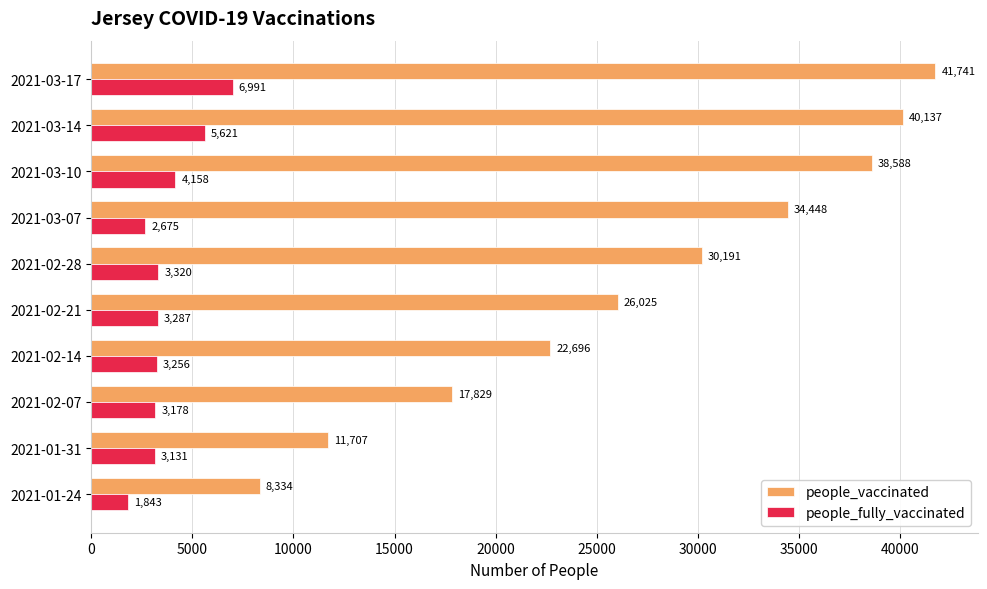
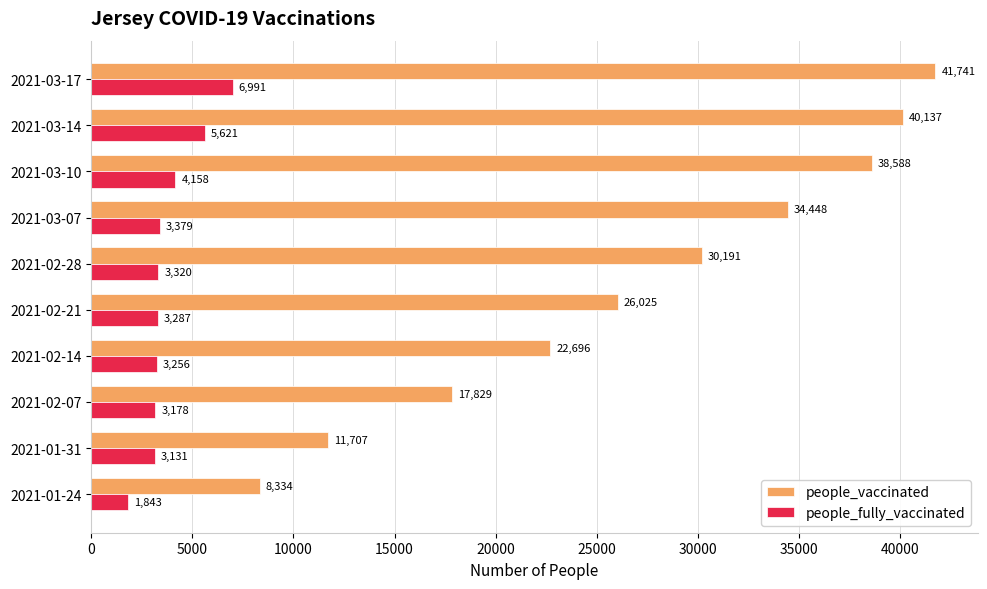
  {
    "people_vaccinated": {
      "2021-03-17": "41,741",
      "2021-03-14": "40,137",
      "2021-03-10": "38,588",
      "2021-03-07": "34,448",
      "2021-02-28": "30,191",
      "2021-02-21": "26,025",
      "2021-02-14": "22,696",
      "2021-02-07": "17,829",
      "2021-01-31": "11,707",
      "2021-01-24": "8,334"
    },
    "people_fully_vaccinated": {
      "2021-03-17": "6,991",
      "2021-03-14": "5,621",
      "2021-03-10": "4,158",
-     "2021-03-07": "2,675",
+     "2021-03-07": "3,379",
      "2021-02-28": "3,320",
      "2021-02-21": "3,287",
      "2021-02-14": "3,256",
      "2021-02-07": "3,178",
      "2021-01-31": "3,131",
      "2021-01-24": "1,843"
    }
  }
